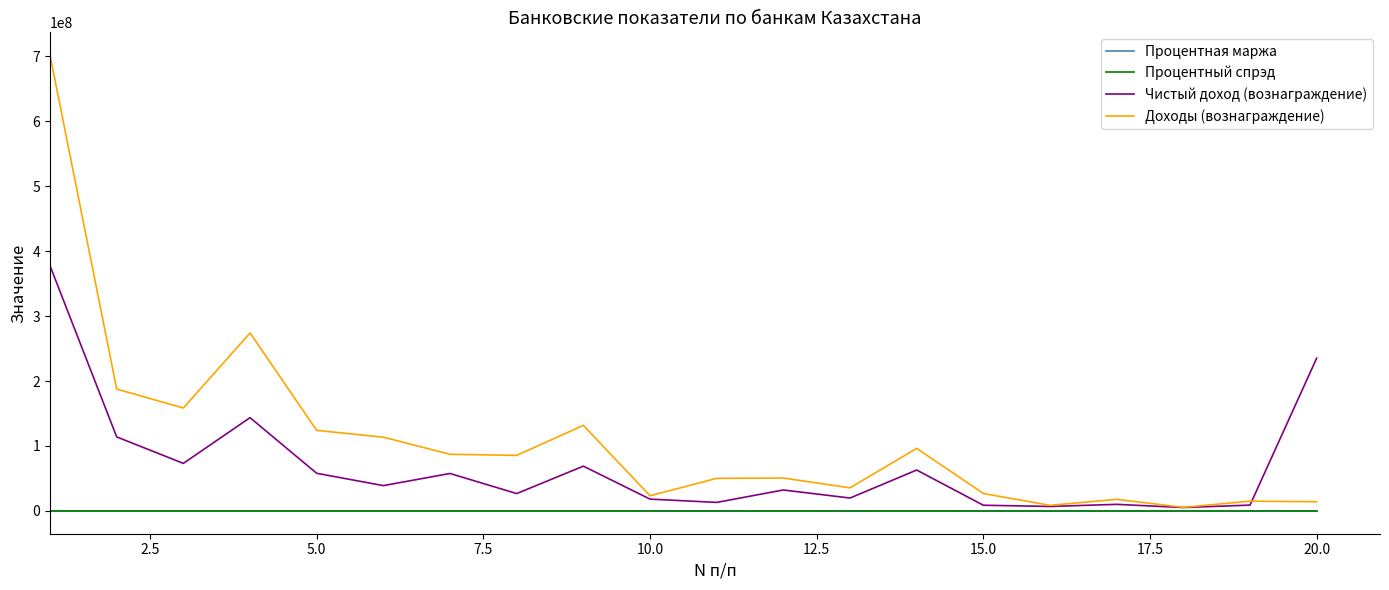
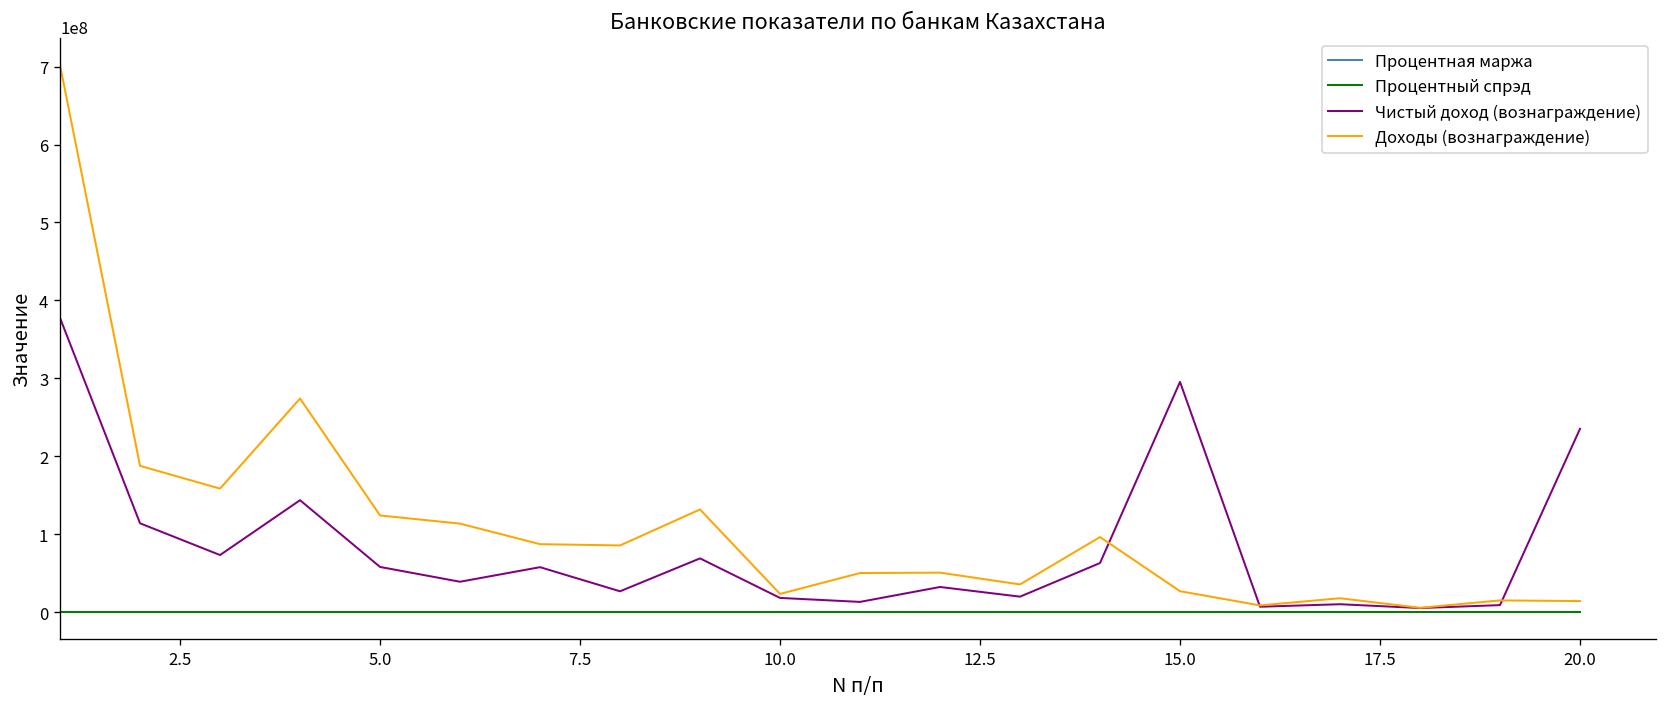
  {
    "Процентный спрэд": {
      "5.0": 0,
      "10.0": 0,
      "15.0": 0,
      "20.0": 0
    },
    "Чистый доход (вознаграждение)": {
      "5.0": 60000000,
      "10.0": 20000000,
-     "15.0": 10000000,
+     "15.0": 300000000,
      "20.0": 240000000
    },
    "Доходы (вознаграждение)": {
      "5.0": 120000000,
      "10.0": 20000000,
      "15.0": 30000000,
      "20.0": 10000000
    }
  }
